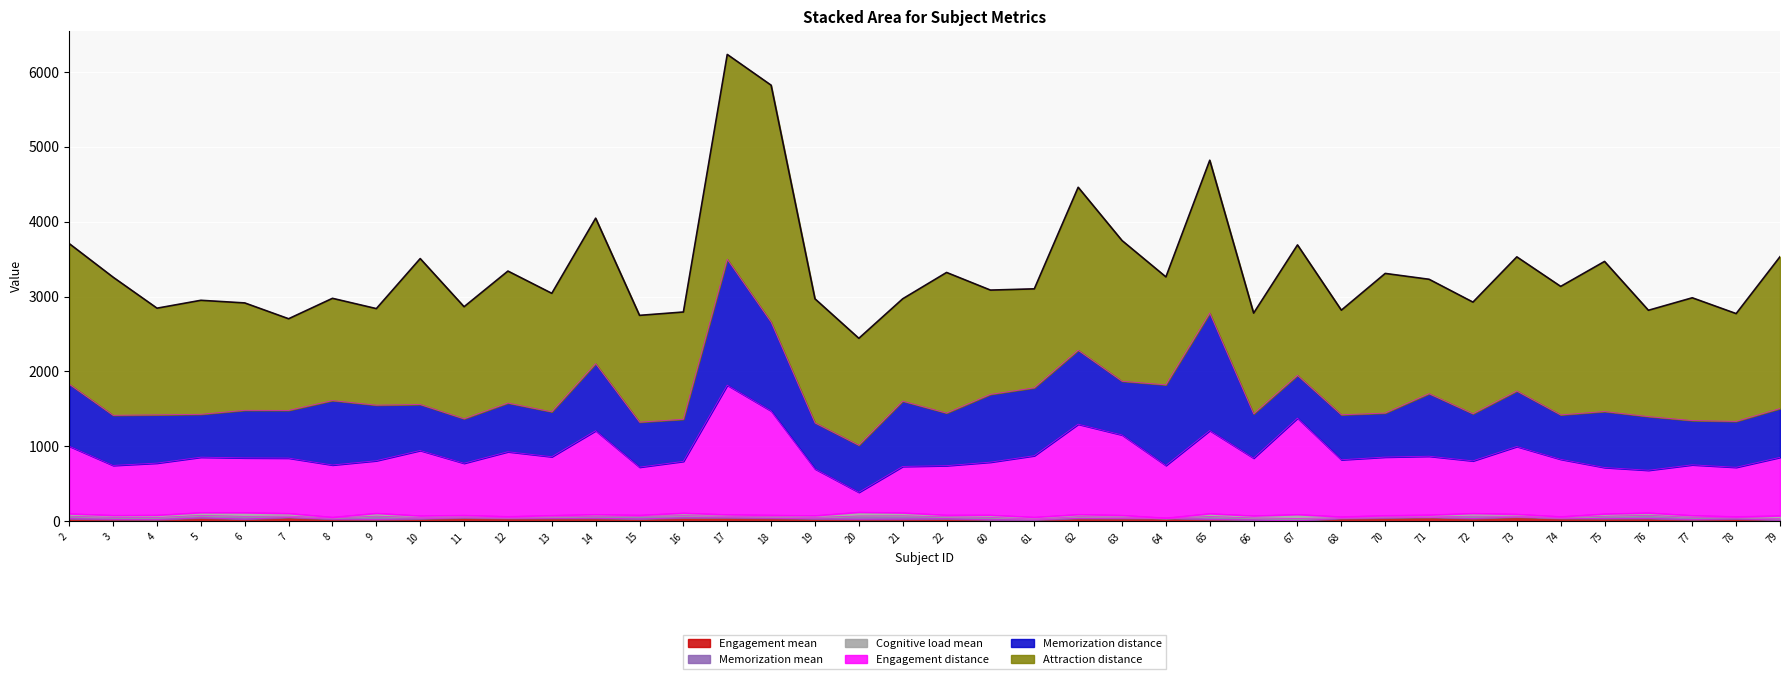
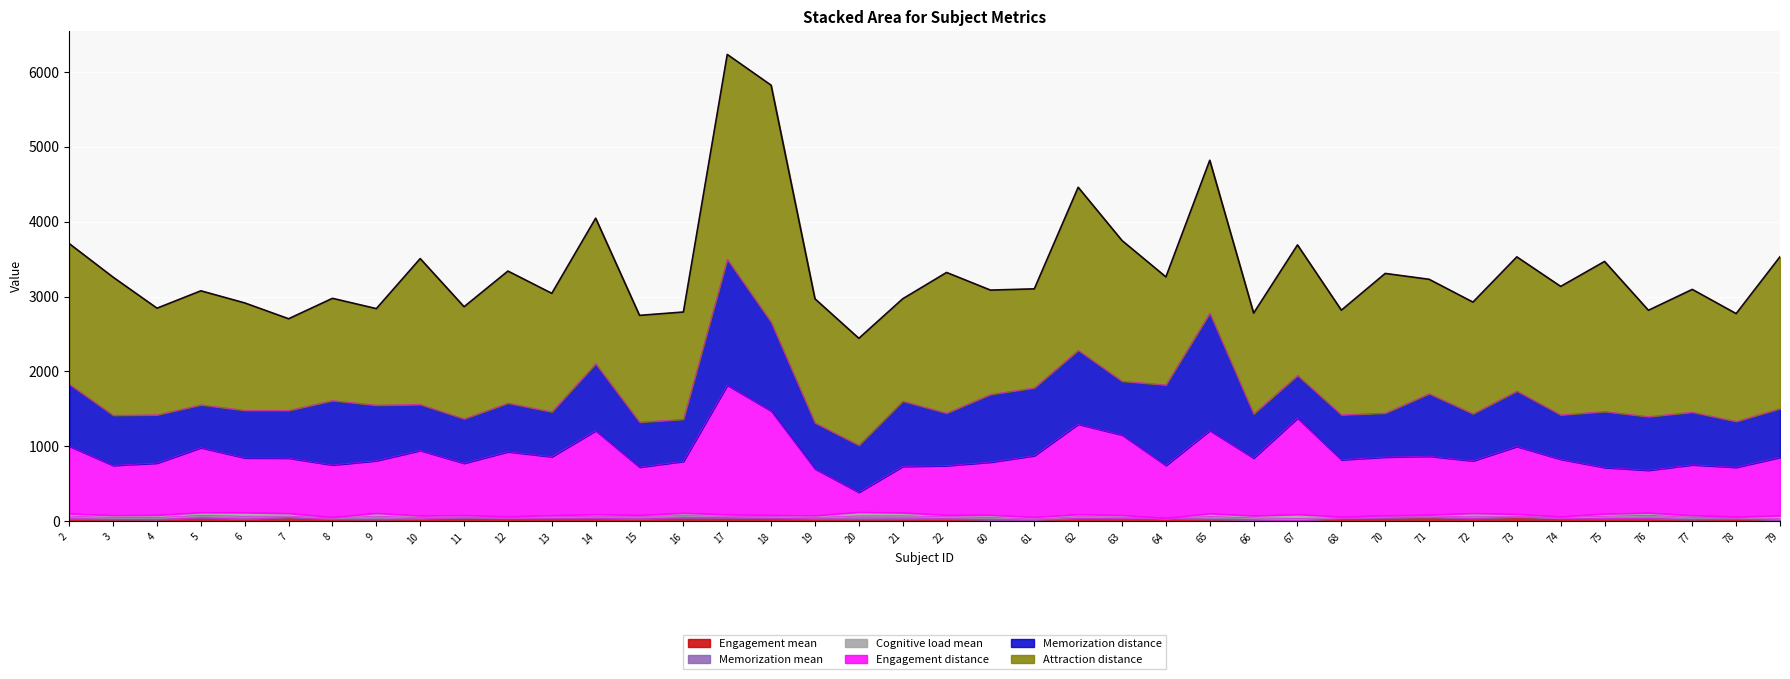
  {
    "Engagement mean": {
      "6": 0,
      "9": 0,
      "15": 0,
      "20": 0,
      "21": 0,
      "65": 0,
      "76": 0
    },
    "Memorization mean": {
      "6": 0,
      "9": 0,
      "20": 0,
      "21": 0,
      "65": 0
    },
    "Cognitive load mean": {
      "5": 0,
      "6": 100,
      "7": 0,
      "9": 0,
      "16": 0,
      "20": 100,
      "21": 0,
      "65": 0,
      "67": 100,
      "72": 0,
      "79": 0
    },
    "Engagement distance": {
      "2": 900,
      "3": 700,
      "4": 700,
-     "5": 700,
+     "5": 900,
      "6": 700,
      "7": 700,
      "8": 700,
      "9": 700,
      "10": 900,
      "11": 700,
      "12": 900,
      "13": 800,
      "14": 1100,
      "15": 600,
      "16": 700,
      "17": 1700,
      "18": 1400,
      "19": 600,
      "20": 300,
      "21": 600,
      "22": 700,
      "60": 700,
      "61": 800,
      "62": 1200,
      "63": 1100,
      "64": 700,
      "65": 1100,
      "66": 800,
      "67": 1300,
      "68": 800,
      "70": 800,
      "71": 800,
      "72": 700,
      "73": 900,
      "74": 800,
      "75": 600,
      "76": 600,
      "77": 700,
      "78": 700,
      "79": 800
    },
    "Memorization distance": {
      "2": 800,
      "3": 700,
      "4": 600,
      "5": 600,
      "6": 600,
      "7": 600,
      "8": 900,
      "9": 700,
      "10": 600,
      "11": 600,
      "12": 600,
      "13": 600,
      "14": 900,
      "15": 600,
      "16": 600,
      "17": 1700,
      "18": 1200,
      "19": 600,
      "20": 600,
      "21": 900,
      "22": 700,
      "60": 900,
      "61": 900,
      "62": 1000,
      "63": 700,
      "64": 1100,
      "65": 1600,
      "66": 600,
      "67": 600,
      "68": 600,
      "70": 600,
      "71": 800,
      "72": 600,
      "73": 700,
      "74": 600,
      "75": 700,
      "76": 700,
-     "77": 600,
+     "77": 700,
      "78": 600,
      "79": 700
    },
    "Attraction distance": {
      "2": 1900,
      "3": 1800,
      "4": 1400,
      "5": 1500,
      "6": 1400,
      "7": 1200,
      "8": 1400,
      "9": 1300,
      "10": 1900,
      "11": 1500,
      "12": 1800,
      "13": 1600,
      "14": 1900,
      "15": 1400,
      "16": 1400,
      "17": 2700,
      "18": 3200,
      "19": 1700,
      "20": 1400,
      "21": 1400,
      "22": 1900,
      "60": 1400,
      "61": 1300,
      "62": 2200,
      "63": 1900,
      "64": 1400,
      "65": 2000,
      "66": 1300,
      "67": 1700,
      "68": 1400,
      "70": 1900,
      "71": 1500,
      "72": 1500,
      "73": 1800,
      "74": 1700,
      "75": 2000,
      "76": 1400,
      "77": 1600,
      "78": 1400,
      "79": 2000
    }
  }
